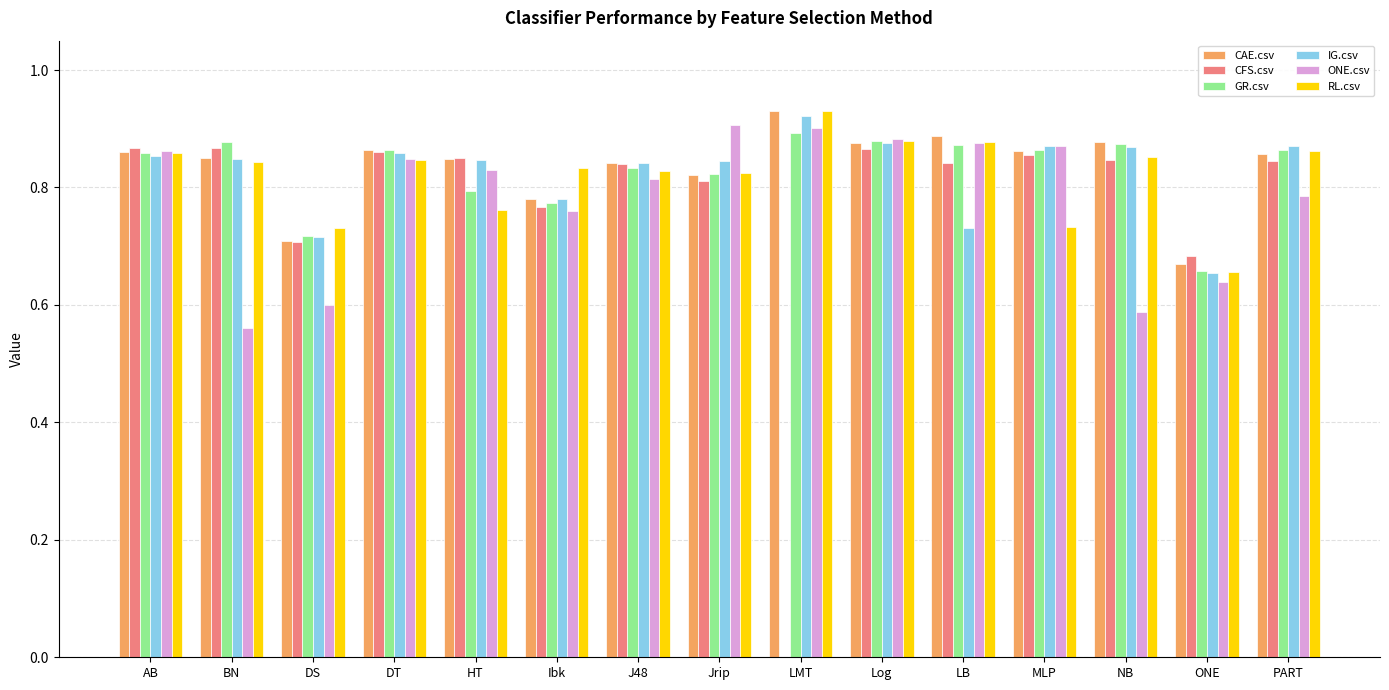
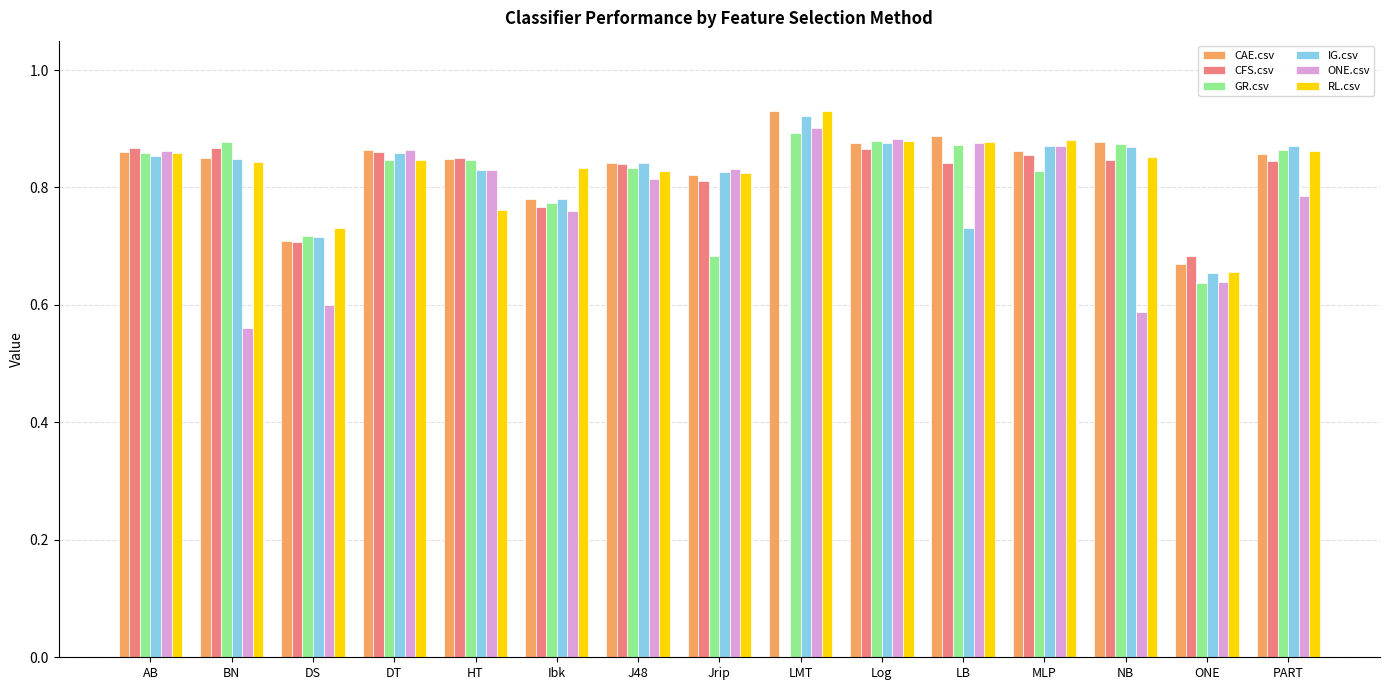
  {
    "GR.csv": {
      "AB": 0.86,
      "BN": 0.88,
      "DS": 0.72,
-     "DT": 0.86,
-     "HT": 0.79,
+     "DT": 0.85,
+     "HT": 0.85,
      "Ibk": 0.77,
      "J48": 0.83,
-     "Jrip": 0.82,
+     "Jrip": 0.68,
      "LMT": 0.89,
      "Log": 0.88,
      "LB": 0.87,
-     "MLP": 0.86,
+     "MLP": 0.83,
      "NB": 0.87,
-     "ONE": 0.66,
+     "ONE": 0.64,
      "PART": 0.86
    },
    "IG.csv": {
      "AB": 0.85,
      "BN": 0.85,
      "DS": 0.71,
      "DT": 0.86,
-     "HT": 0.85,
+     "HT": 0.83,
      "Ibk": 0.78,
      "J48": 0.84,
-     "Jrip": 0.85,
+     "Jrip": 0.83,
      "LMT": 0.92,
      "Log": 0.88,
      "LB": 0.73,
      "MLP": 0.87,
      "NB": 0.87,
      "ONE": 0.65,
      "PART": 0.87
    },
    "ONE.csv": {
      "AB": 0.86,
      "BN": 0.56,
      "DS": 0.60,
-     "DT": 0.85,
+     "DT": 0.86,
      "HT": 0.83,
      "Ibk": 0.76,
      "J48": 0.81,
-     "Jrip": 0.91,
+     "Jrip": 0.83,
      "LMT": 0.90,
      "Log": 0.88,
      "LB": 0.88,
      "MLP": 0.87,
      "NB": 0.59,
      "ONE": 0.64,
      "PART": 0.78
    },
    "RL.csv": {
      "AB": 0.86,
      "BN": 0.84,
      "DS": 0.73,
      "DT": 0.85,
      "HT": 0.76,
      "Ibk": 0.83,
      "J48": 0.83,
      "Jrip": 0.83,
      "LMT": 0.93,
      "Log": 0.88,
      "LB": 0.88,
-     "MLP": 0.73,
+     "MLP": 0.88,
      "NB": 0.85,
      "ONE": 0.66,
      "PART": 0.86
    }
  }
